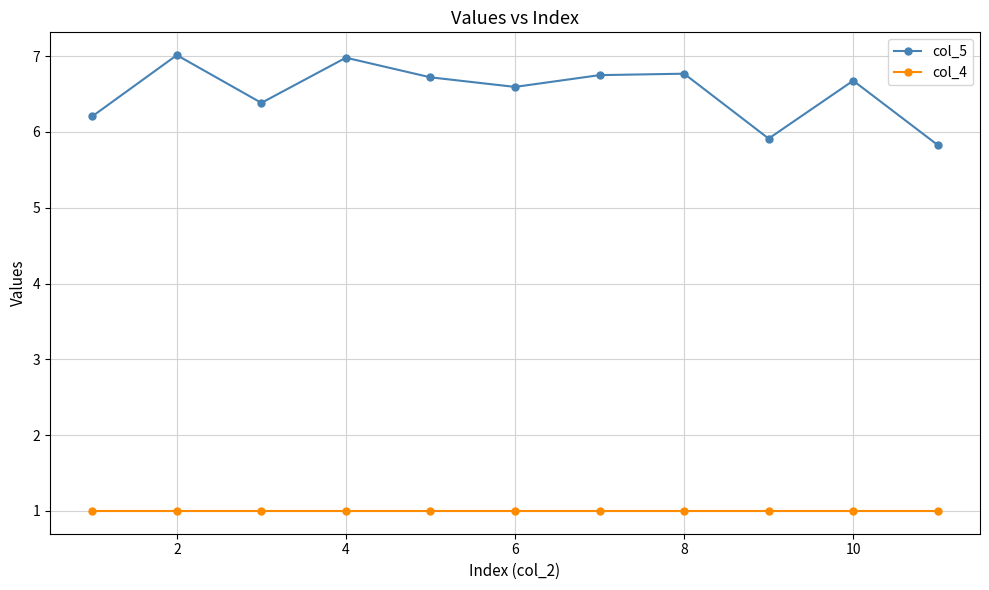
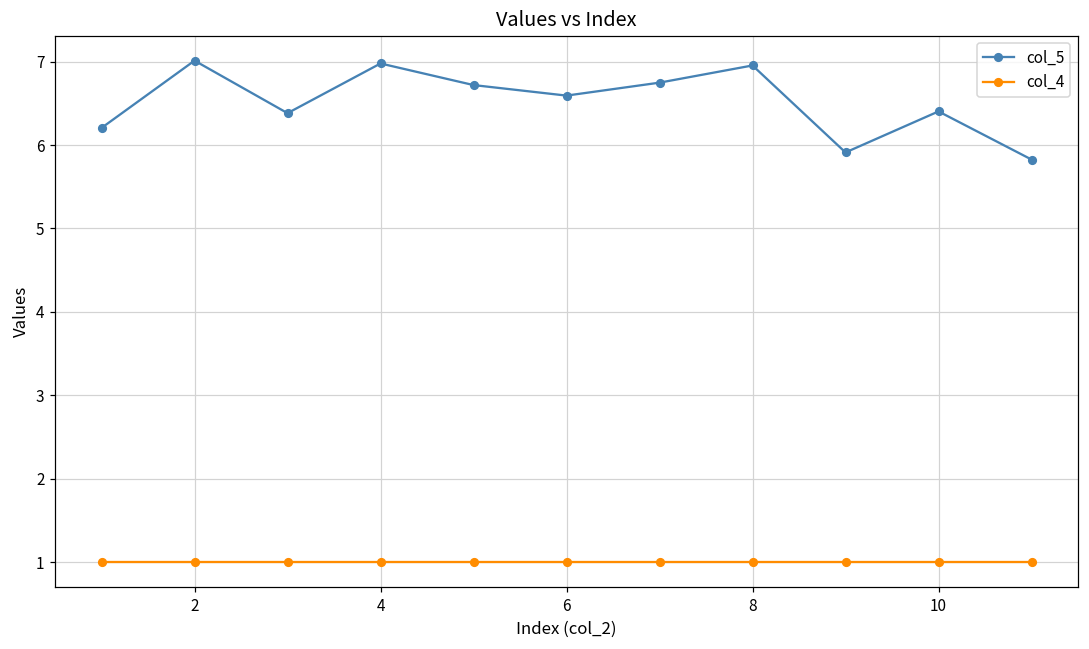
  {
    "col_5": {
      "2": 7.0,
      "4": 7.0,
      "6": 6.6,
-     "8": 6.8,
-     "10": 6.7
+     "8": 7.0,
+     "10": 6.4
    },
    "col_4": {
      "2": 1.0,
      "4": 1.0,
      "6": 1.0,
      "8": 1.0,
      "10": 1.0
    }
  }
